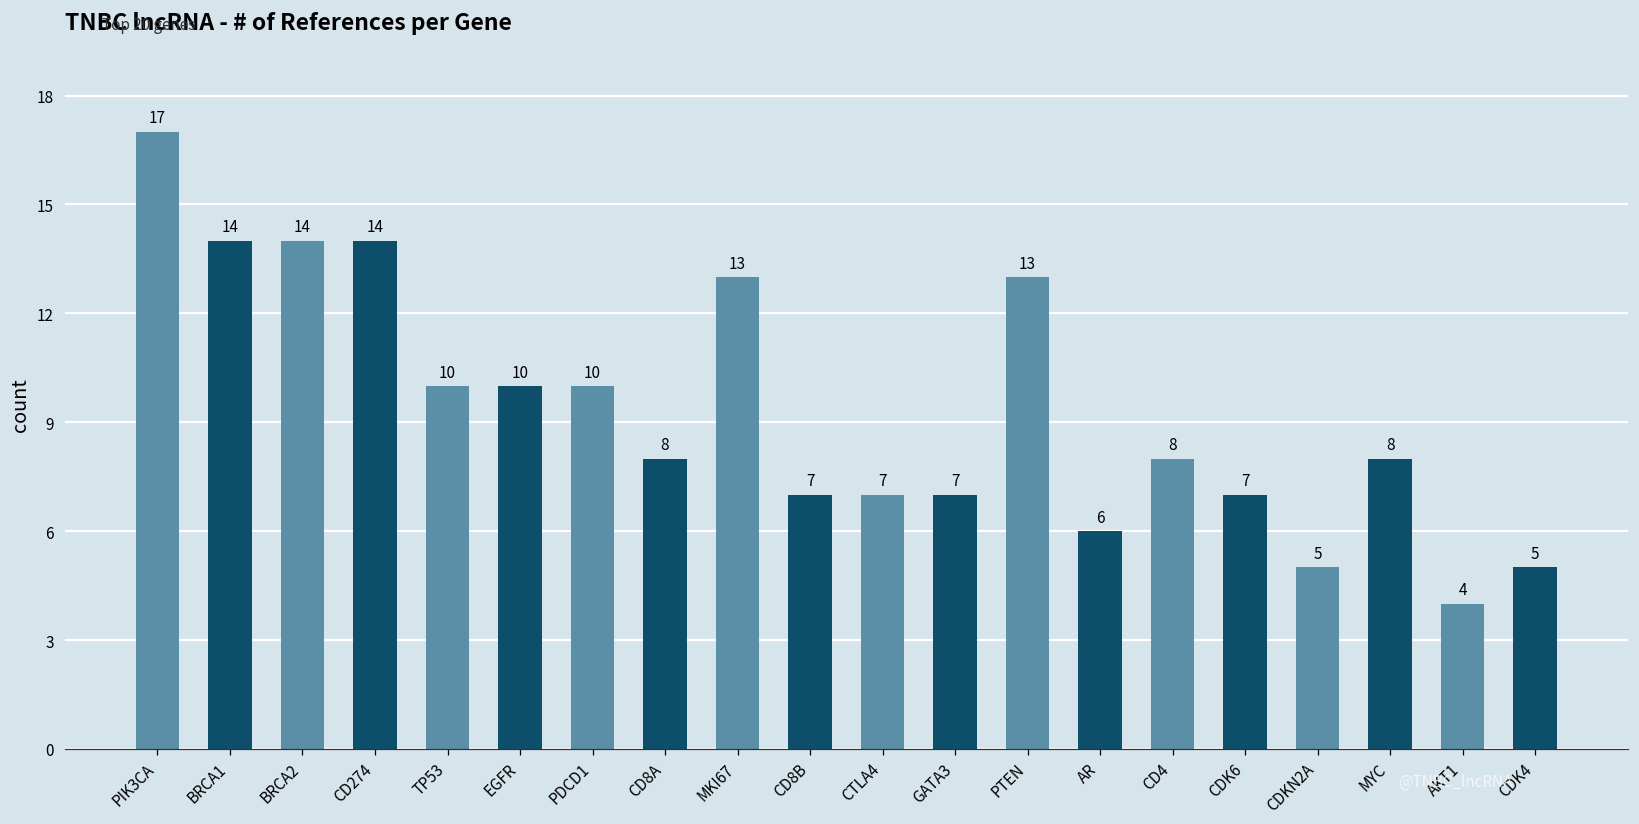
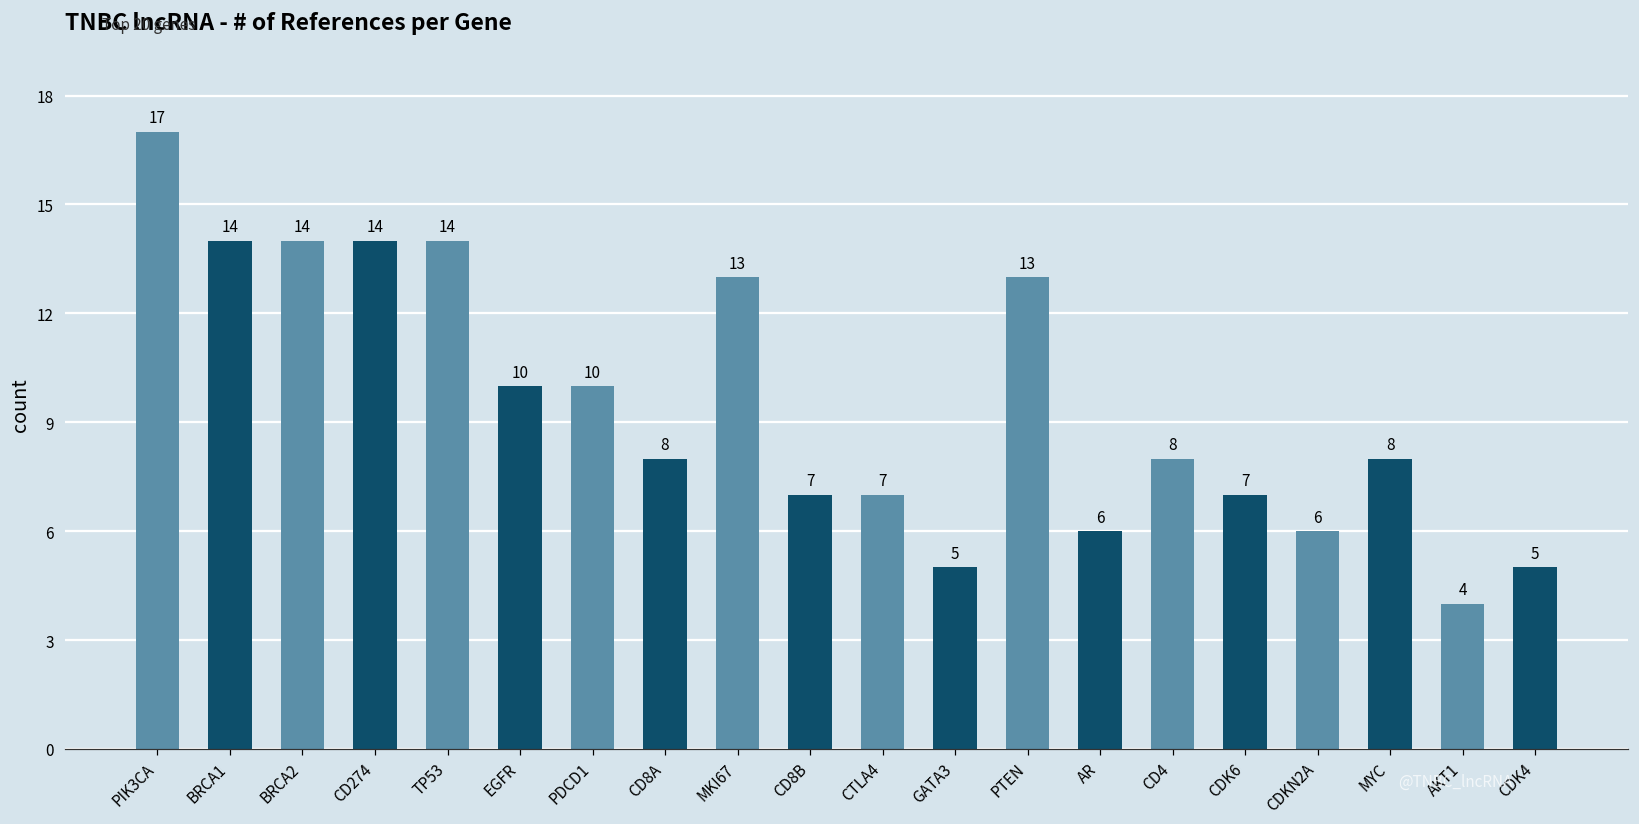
  {
    "PIK3CA": 17,
    "BRCA1": 14,
    "BRCA2": 14,
    "CD274": 14,
-   "TP53": 10,
+   "TP53": 14,
    "EGFR": 10,
    "PDCD1": 10,
    "CD8A": 8,
    "MKI67": 13,
    "CD8B": 7,
    "CTLA4": 7,
-   "GATA3": 7,
+   "GATA3": 5,
    "PTEN": 13,
    "AR": 6,
    "CD4": 8,
    "CDK6": 7,
-   "CDKN2A": 5,
+   "CDKN2A": 6,
    "MYC": 8,
    "AKT1": 4,
    "CDK4": 5
  }
